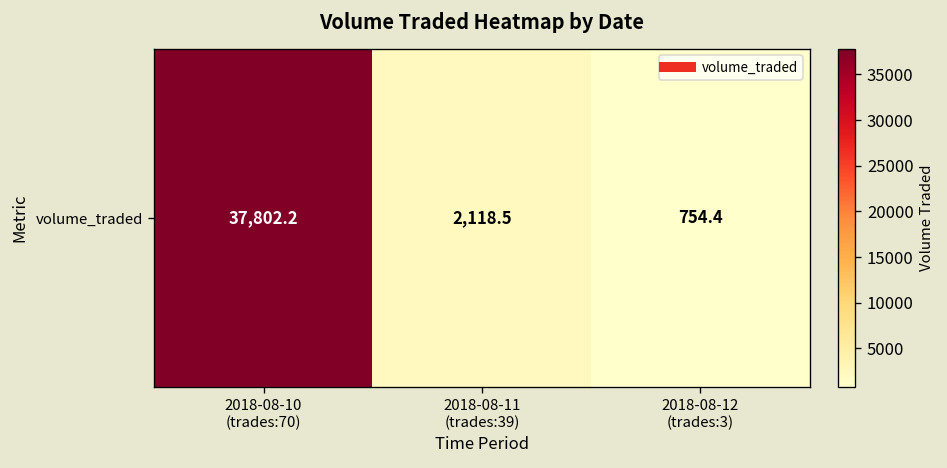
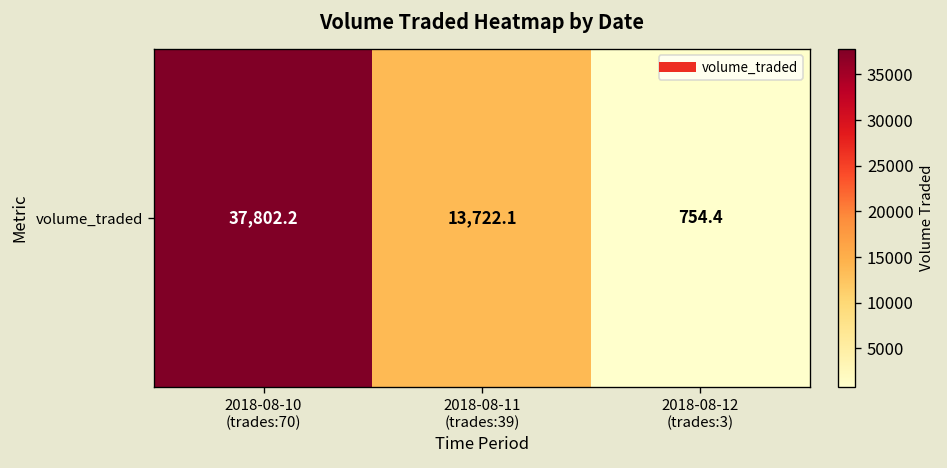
  {
    "volume_traded": {
      "2018-08-10 (trades:70)": "37,802.2",
-     "2018-08-11 (trades:39)": "2,118.5",
+     "2018-08-11 (trades:39)": "13,722.1",
      "2018-08-12 (trades:3)": "754.4"
    }
  }
